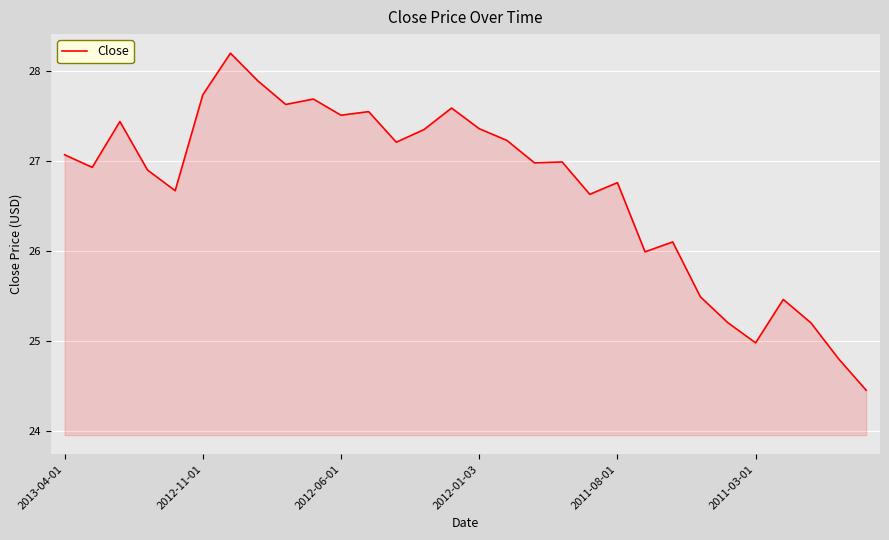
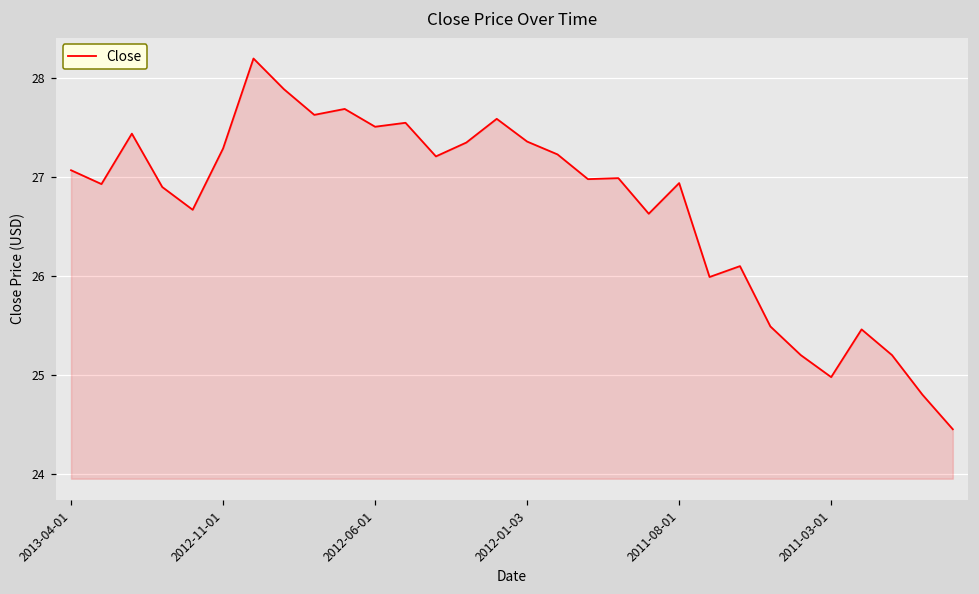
  {
    "2013-04-01": 27.1,
-   "2012-11-01": 27.7,
+   "2012-11-01": 27.3,
    "2012-06-01": 27.5,
    "2012-01-03": 27.4,
-   "2011-08-01": 26.8,
+   "2011-08-01": 26.9,
    "2011-03-01": 25.0
  }
